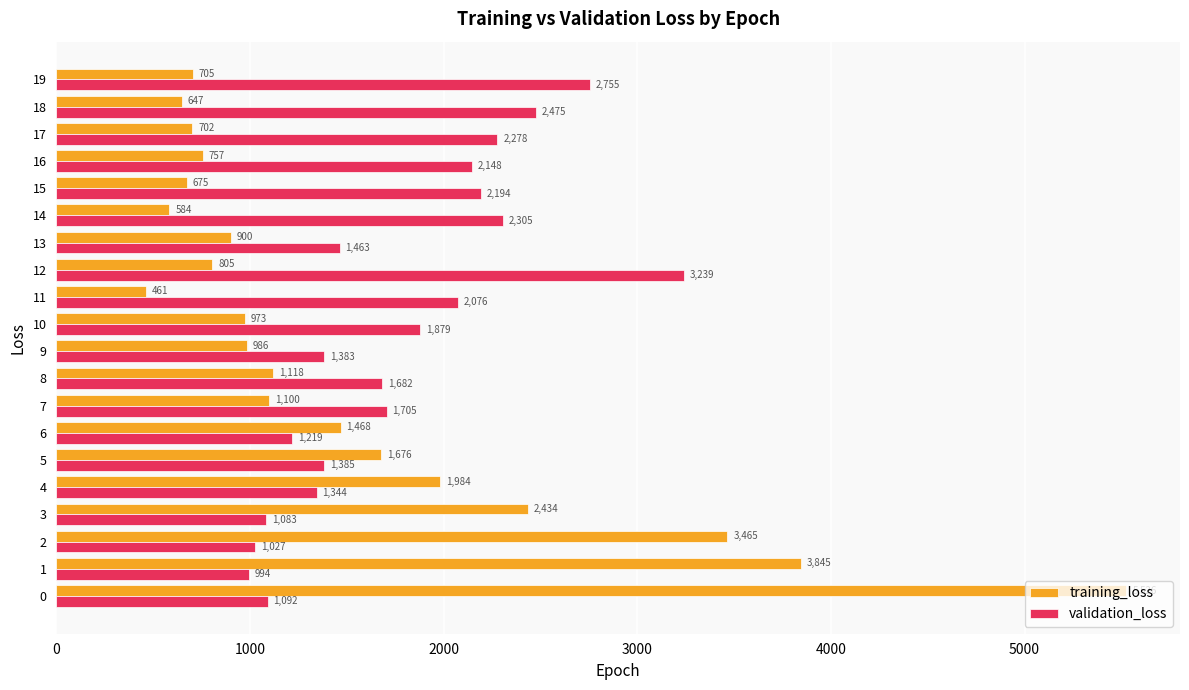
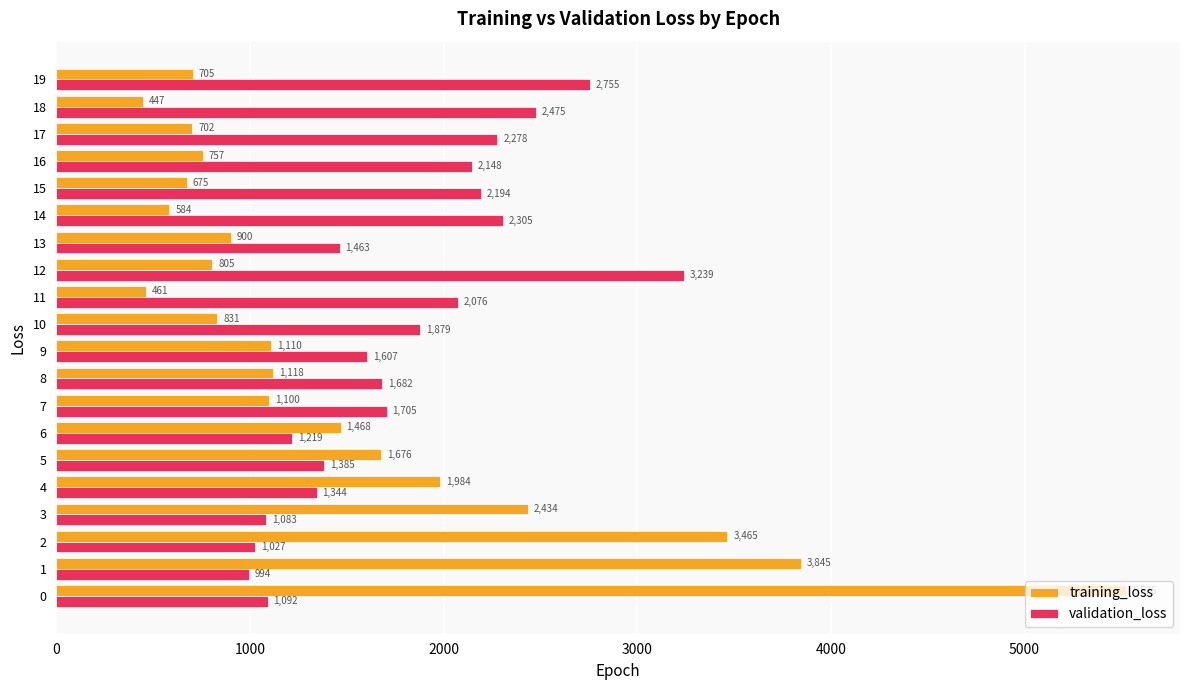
  {
    "training_loss": {
      "19": "705",
-     "18": "647",
+     "18": "447",
      "17": "702",
      "16": "757",
      "15": "675",
      "14": "584",
      "13": "900",
      "12": "805",
      "11": "461",
-     "10": "973",
-     "9": "986",
+     "10": "831",
+     "9": "1,110",
      "8": "1,118",
      "7": "1,100",
      "6": "1,468",
      "5": "1,676",
      "4": "1,984",
      "3": "2,434",
      "2": "3,465",
      "1": "3,845"
    },
    "validation_loss": {
      "19": "2,755",
      "18": "2,475",
      "17": "2,278",
      "16": "2,148",
      "15": "2,194",
      "14": "2,305",
      "13": "1,463",
      "12": "3,239",
      "11": "2,076",
      "10": "1,879",
-     "9": "1,383",
+     "9": "1,607",
      "8": "1,682",
      "7": "1,705",
      "6": "1,219",
      "5": "1,385",
      "4": "1,344",
      "3": "1,083",
      "2": "1,027",
      "1": "994",
      "0": "1,092"
    }
  }
